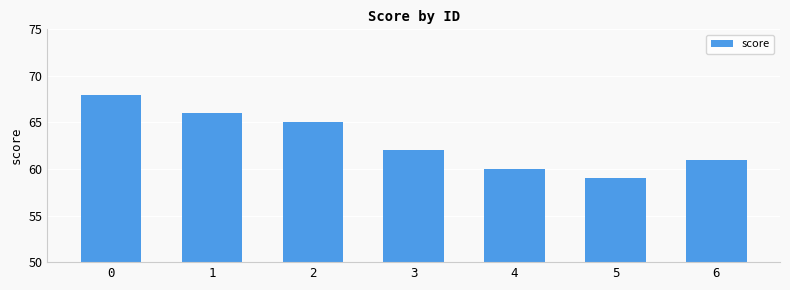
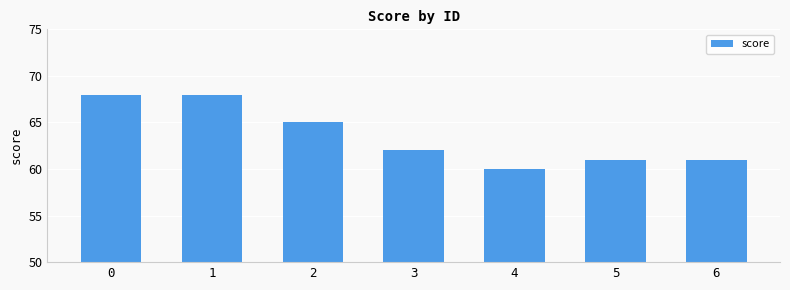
  {
    "0": 68,
-   "1": 66,
+   "1": 68,
    "2": 65,
    "3": 62,
    "4": 60,
-   "5": 59,
+   "5": 61,
    "6": 61
  }
